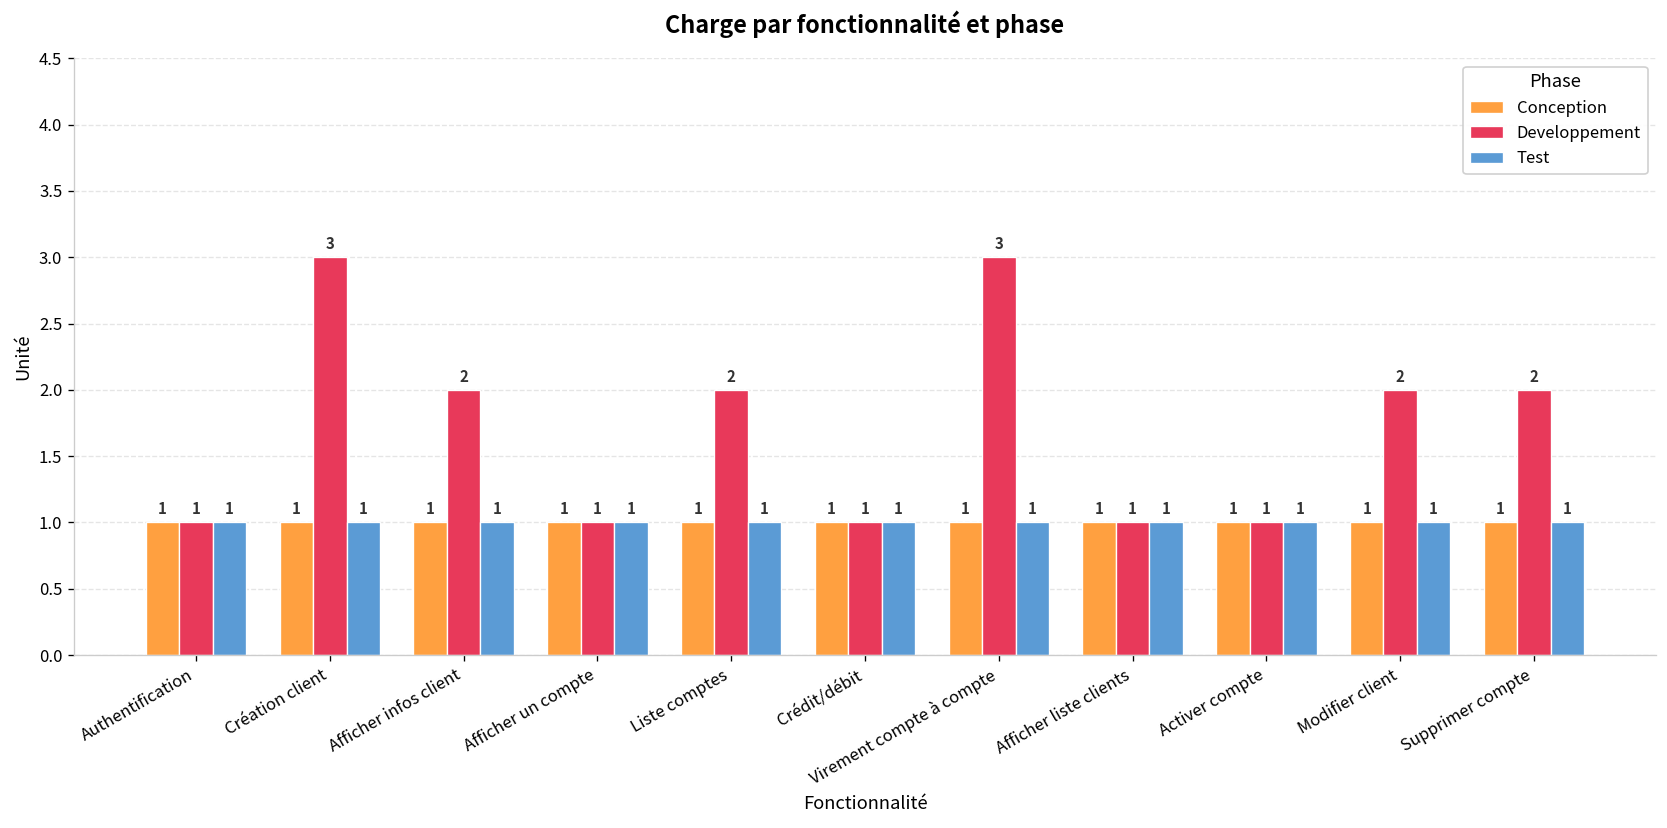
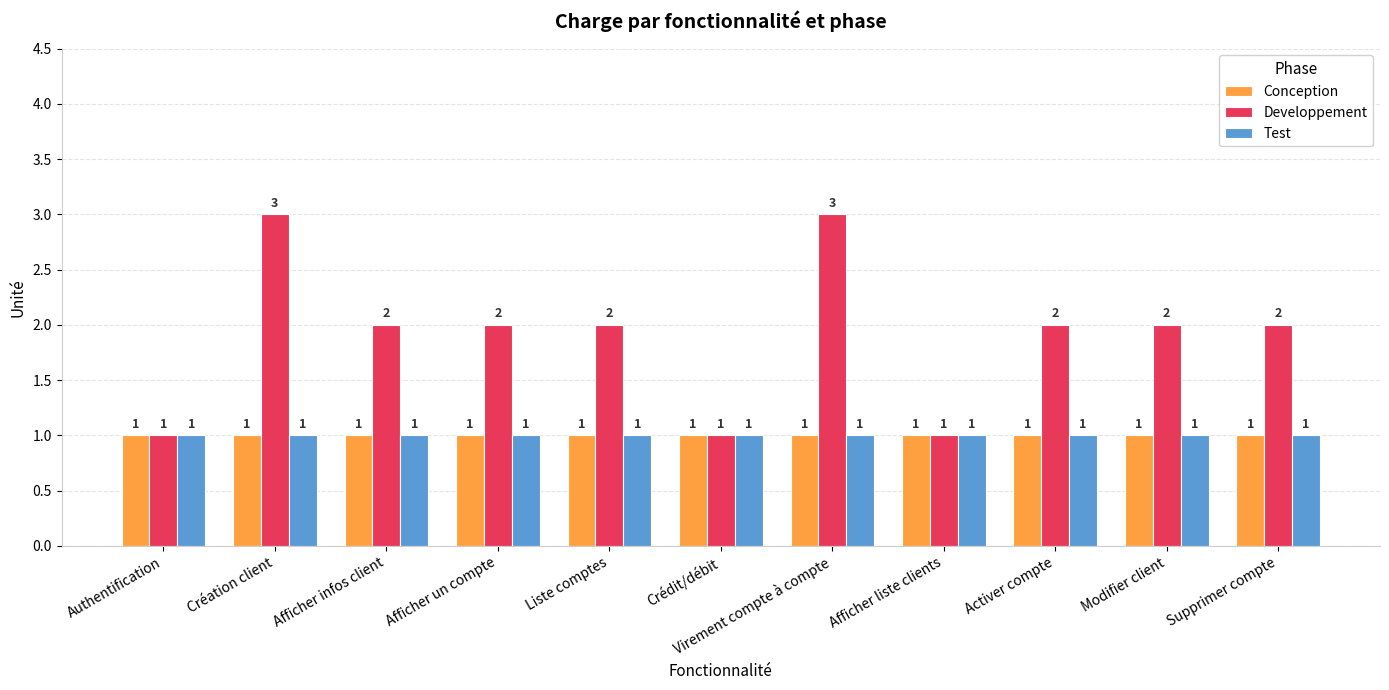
  {
    "Conception": {
      "Authentification": 1,
      "Création client": 1,
      "Afficher infos client": 1,
      "Afficher un compte": 1,
      "Liste comptes": 1,
      "Crédit/débit": 1,
      "Virement compte à compte": 1,
      "Afficher liste clients": 1,
      "Activer compte": 1,
      "Modifier client": 1,
      "Supprimer compte": 1
    },
    "Developpement": {
      "Authentification": 1,
      "Création client": 3,
      "Afficher infos client": 2,
-     "Afficher un compte": 1,
+     "Afficher un compte": 2,
      "Liste comptes": 2,
      "Crédit/débit": 1,
      "Virement compte à compte": 3,
      "Afficher liste clients": 1,
-     "Activer compte": 1,
+     "Activer compte": 2,
      "Modifier client": 2,
      "Supprimer compte": 2
    },
    "Test": {
      "Authentification": 1,
      "Création client": 1,
      "Afficher infos client": 1,
      "Afficher un compte": 1,
      "Liste comptes": 1,
      "Crédit/débit": 1,
      "Virement compte à compte": 1,
      "Afficher liste clients": 1,
      "Activer compte": 1,
      "Modifier client": 1,
      "Supprimer compte": 1
    }
  }
